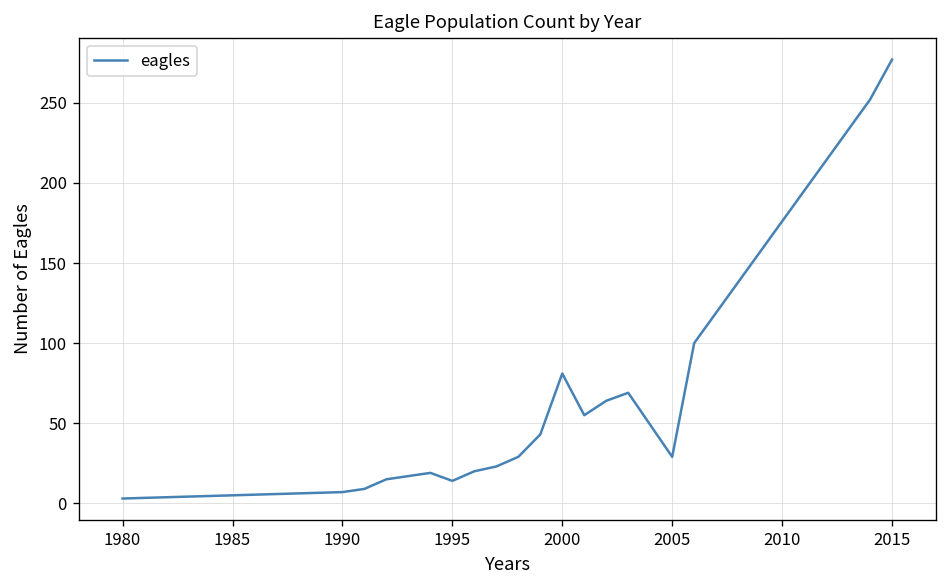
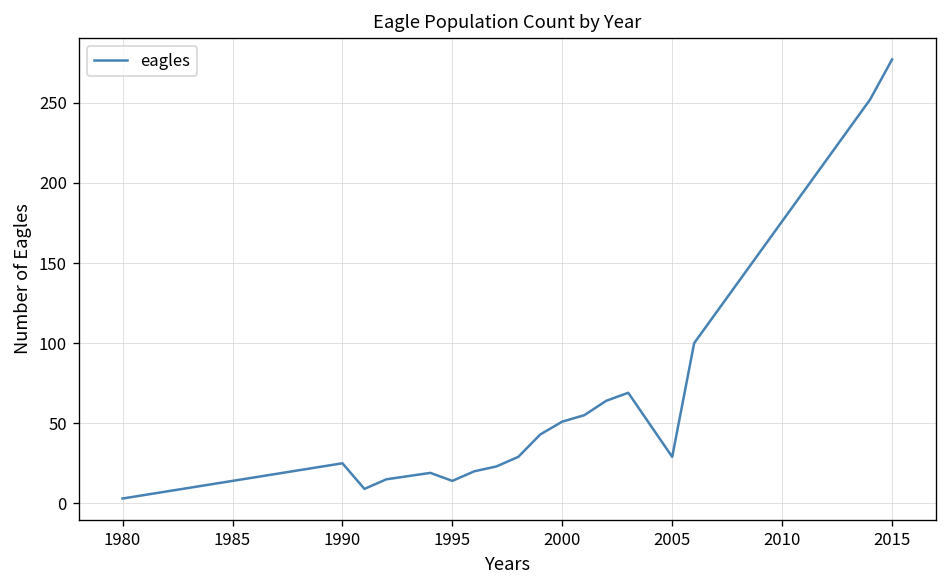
  {
    "1980": 3,
-   "1990": 7,
+   "1990": 25,
    "1995": 14,
-   "2000": 81,
+   "2000": 51,
    "2005": 29,
    "2015": 277
  }
